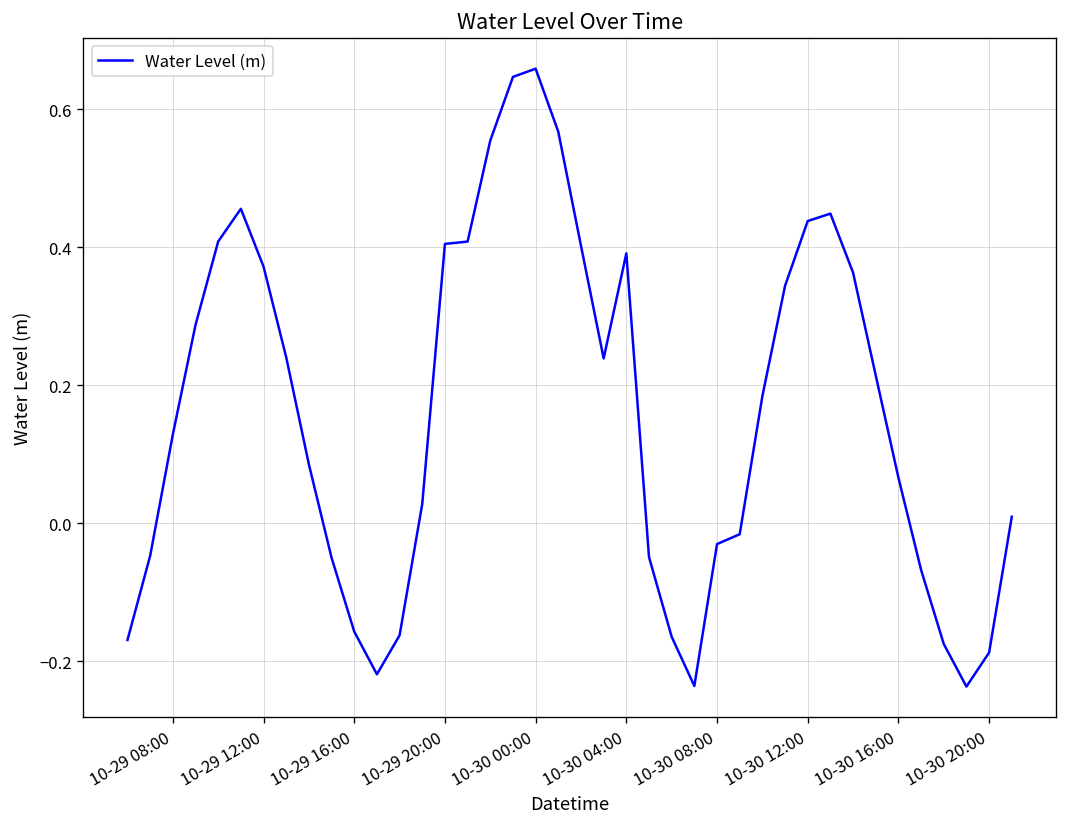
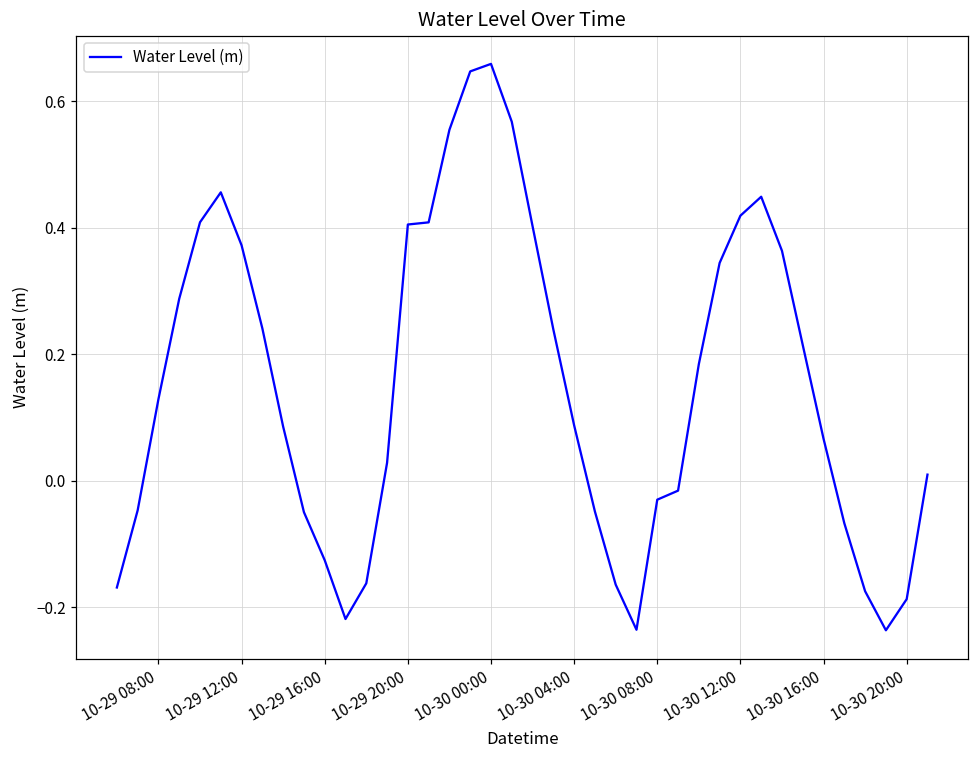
  {
    "10-29 08:00": 0.13,
    "10-29 12:00": 0.37,
-   "10-29 16:00": -0.16,
+   "10-29 16:00": -0.13,
    "10-29 20:00": 0.41,
    "10-30 00:00": 0.66,
-   "10-30 04:00": 0.39,
+   "10-30 04:00": 0.09,
    "10-30 08:00": -0.03,
-   "10-30 12:00": 0.44,
+   "10-30 12:00": 0.42,
    "10-30 16:00": 0.07,
    "10-30 20:00": -0.19
  }
